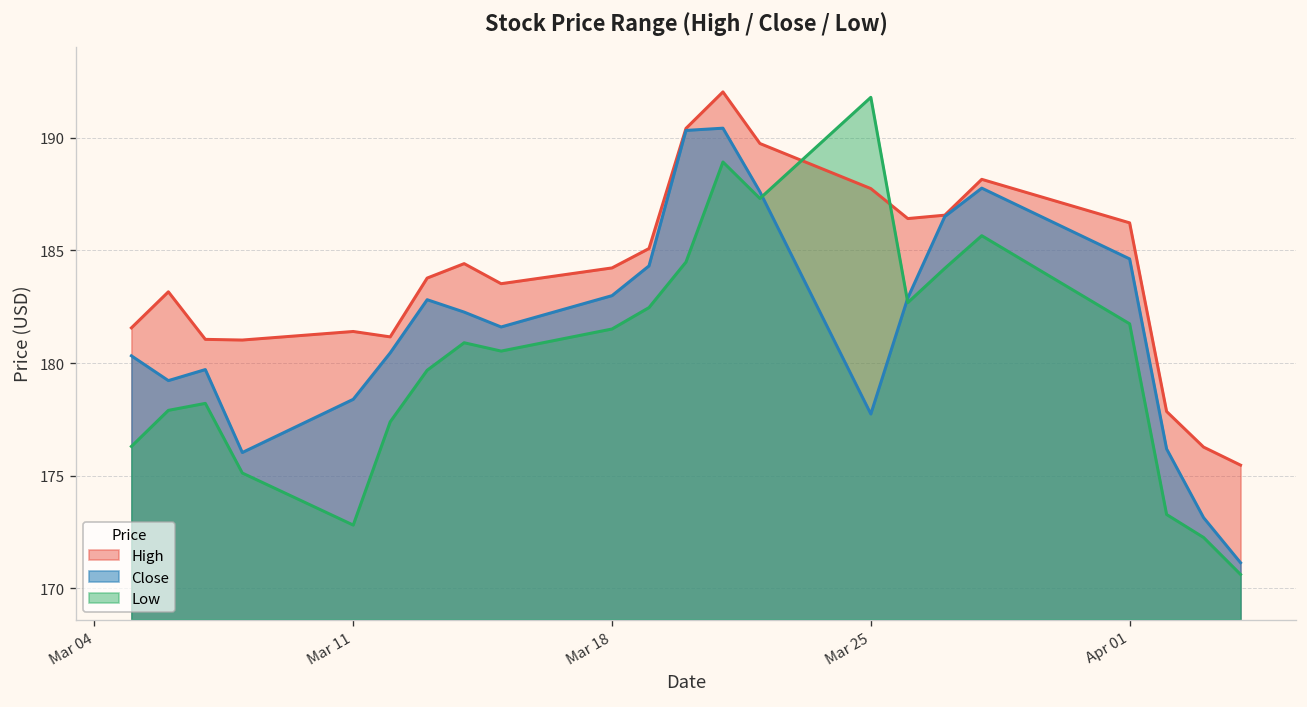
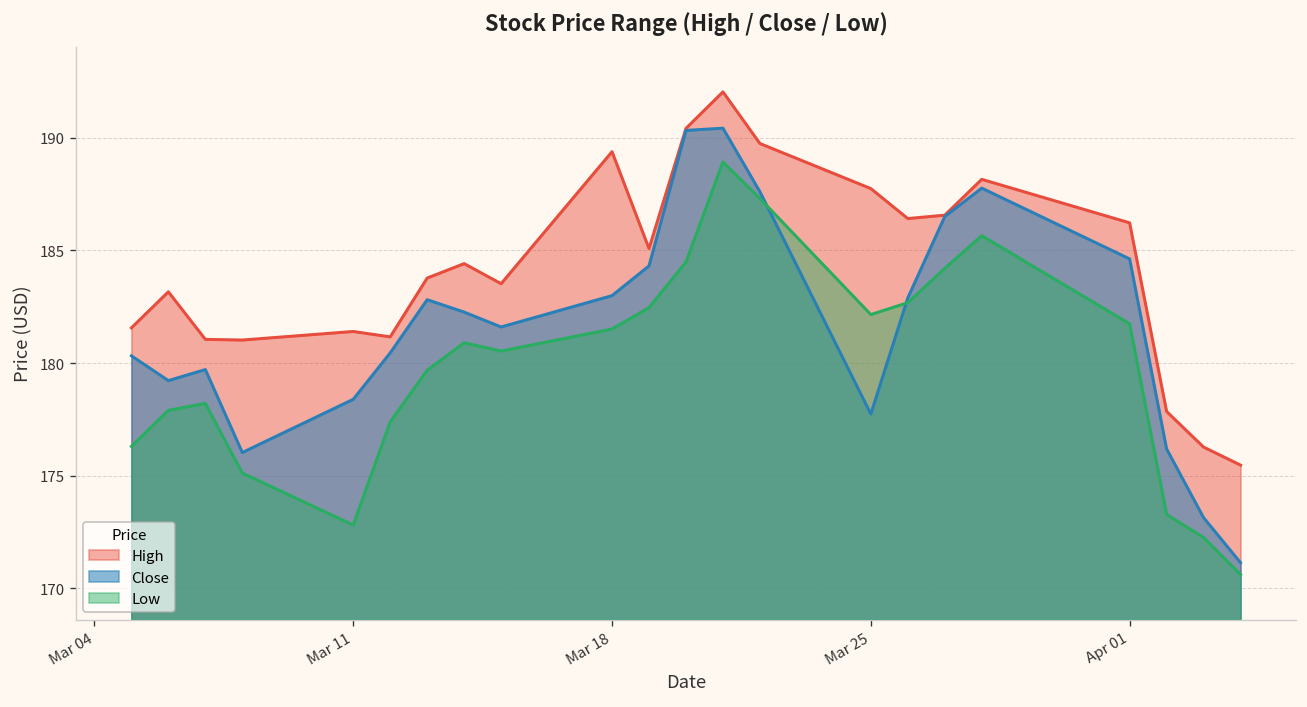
  {
    "High": {
      "Mar 11": 181.4,
-     "Mar 18": 184.2,
+     "Mar 18": 189.4,
      "Mar 25": 187.7,
      "Apr 01": 186.2
    },
    "Close": {
      "Mar 11": 178.4,
      "Mar 18": 183.0,
      "Mar 25": 177.7,
      "Apr 01": 184.6
    },
    "Low": {
      "Mar 11": 172.8,
      "Mar 18": 181.5,
-     "Mar 25": 191.8,
+     "Mar 25": 182.1,
      "Apr 01": 181.7
    }
  }
